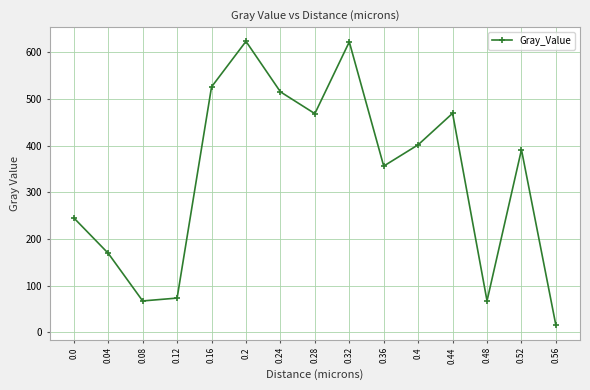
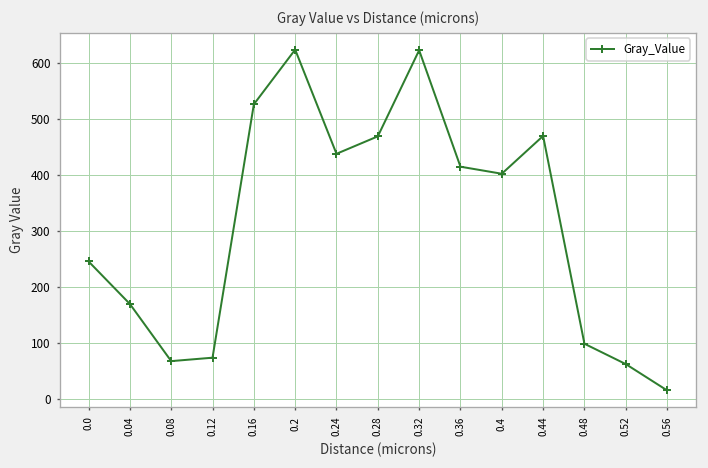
  {
    "0.0": 250,
    "0.04": 170,
    "0.08": 70,
    "0.12": 70,
    "0.16": 530,
    "0.2": 620,
-   "0.24": 520,
+   "0.24": 440,
    "0.28": 470,
    "0.32": 620,
-   "0.36": 360,
+   "0.36": 410,
    "0.4": 400,
    "0.44": 470,
-   "0.48": 70,
-   "0.52": 390,
+   "0.48": 100,
+   "0.52": 60,
    "0.56": 10
  }
